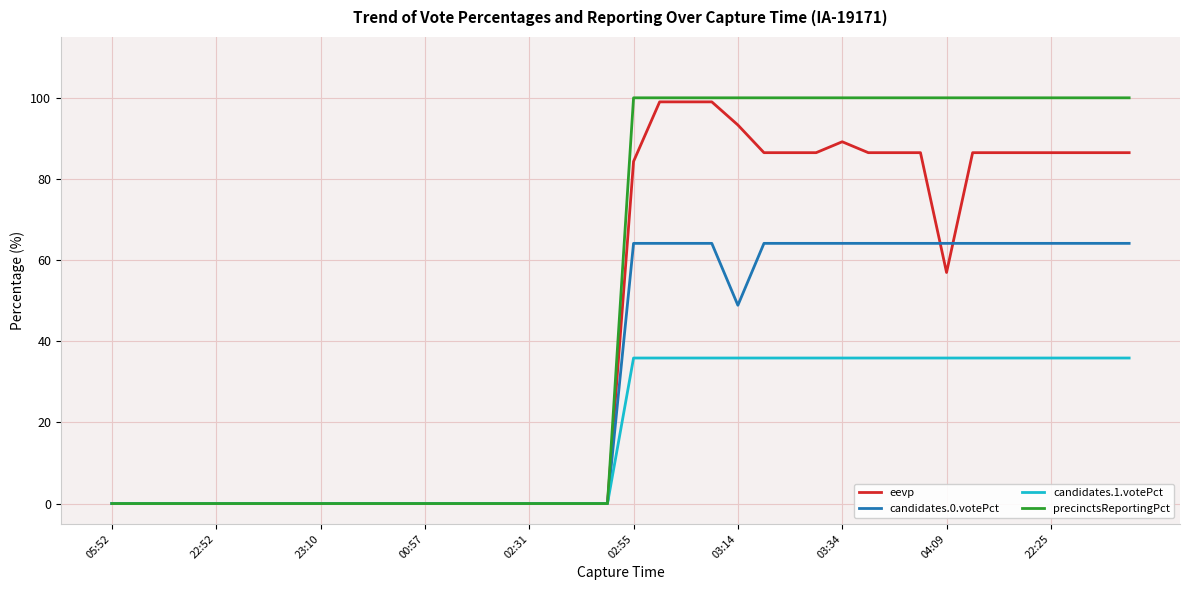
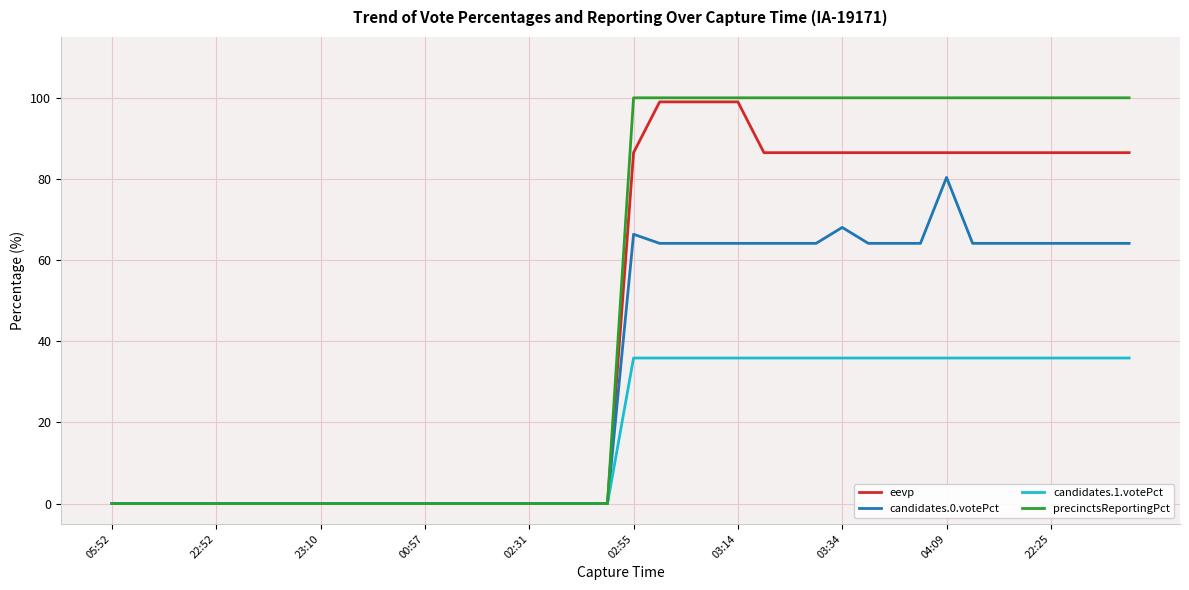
  {
    "eevp": {
-     "02:55": 84,
-     "03:14": 93,
-     "03:34": 89,
-     "04:09": 57
+     "02:55": 86,
+     "03:14": 99,
+     "03:34": 86,
+     "04:09": 86
    },
    "candidates.0.votePct": {
-     "02:55": 64,
-     "03:14": 49,
-     "03:34": 64,
-     "04:09": 64
+     "02:55": 66,
+     "03:14": 64,
+     "03:34": 68,
+     "04:09": 80
    },
    "candidates.1.votePct": {
      "02:55": 36,
      "03:14": 36,
      "03:34": 36,
      "04:09": 36
    },
    "precinctsReportingPct": {
      "02:55": 100,
      "03:14": 100,
      "03:34": 100,
      "04:09": 100
    }
  }
